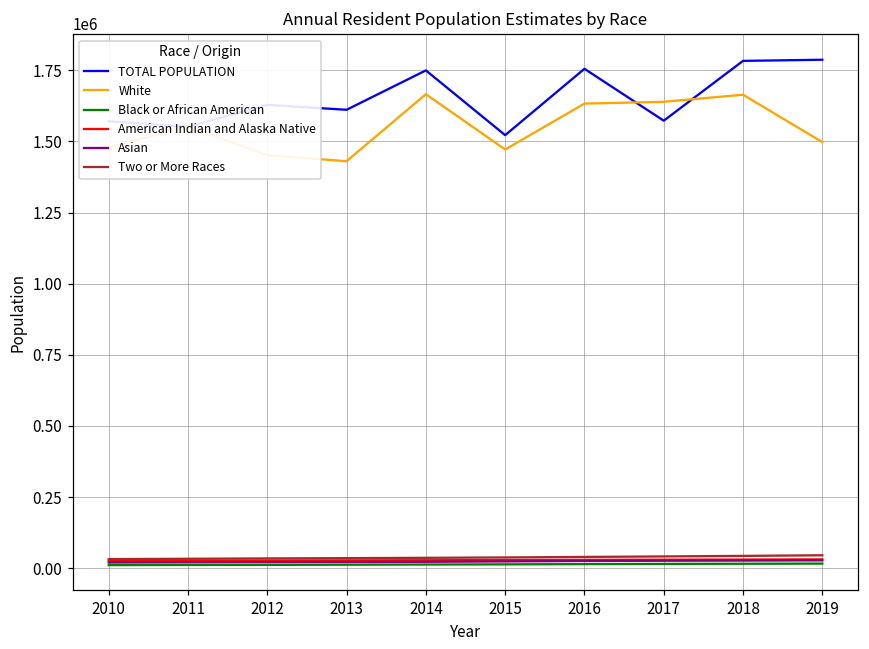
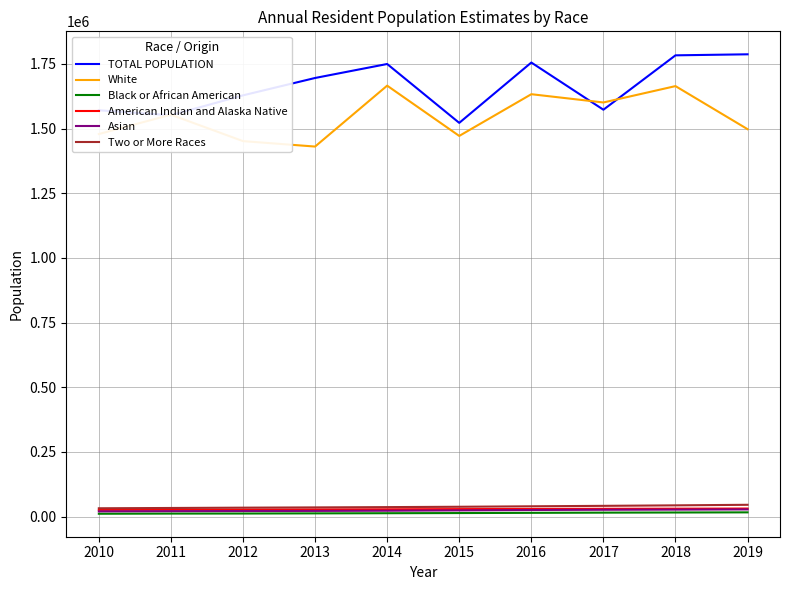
  {
    "TOTAL POPULATION": {
-     "2013": 1610000,
+     "2013": 1700000,
      "2014": 1750000,
      "2015": 1520000,
      "2016": 1760000,
      "2017": 1570000,
      "2018": 1780000,
      "2019": 1790000
    },
    "White": {
      "2013": 1430000,
      "2014": 1670000,
      "2015": 1470000,
      "2016": 1630000,
-     "2017": 1640000,
+     "2017": 1600000,
      "2018": 1660000,
      "2019": 1500000
    },
    "Black or African American": {
      "2014": 10000,
      "2015": 10000,
      "2016": 10000,
      "2017": 20000,
      "2018": 20000,
      "2019": 20000
    },
    "Two or More Races": {
      "2016": 40000,
      "2017": 40000,
      "2018": 40000,
      "2019": 50000
    }
  }
